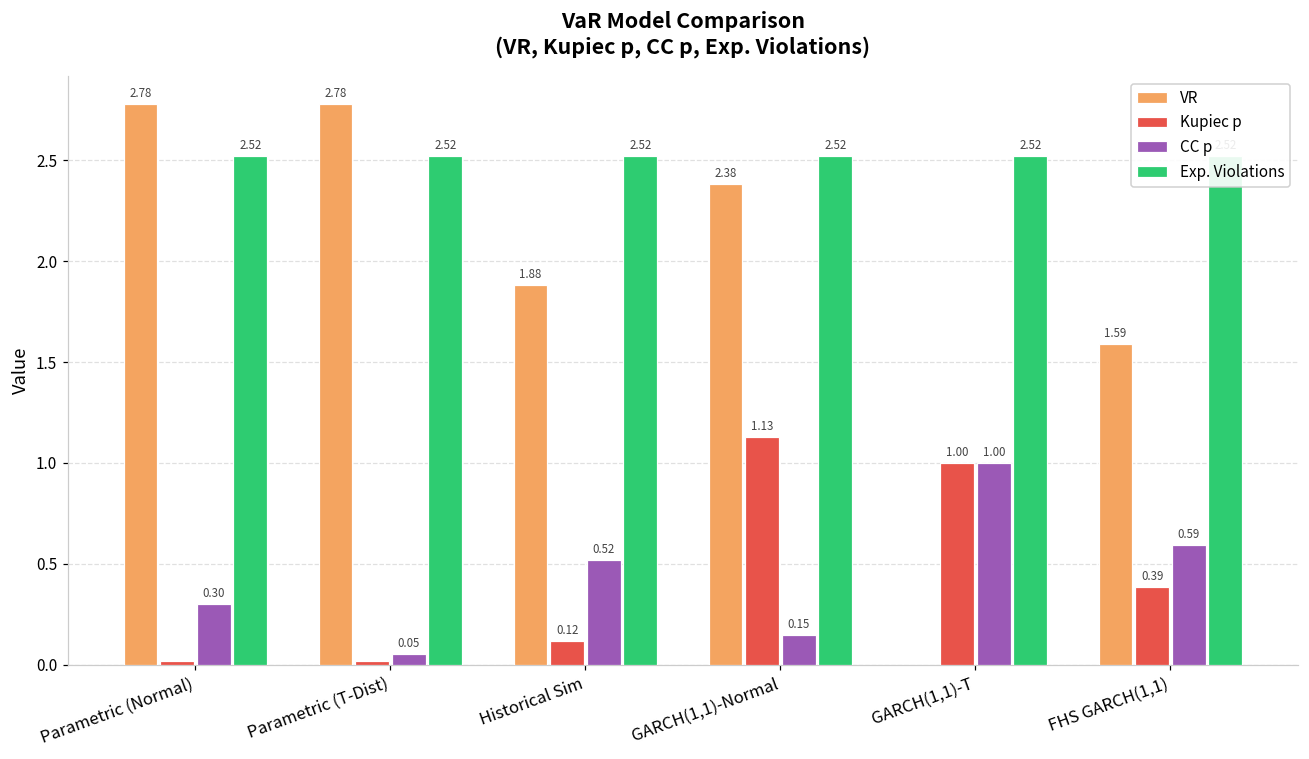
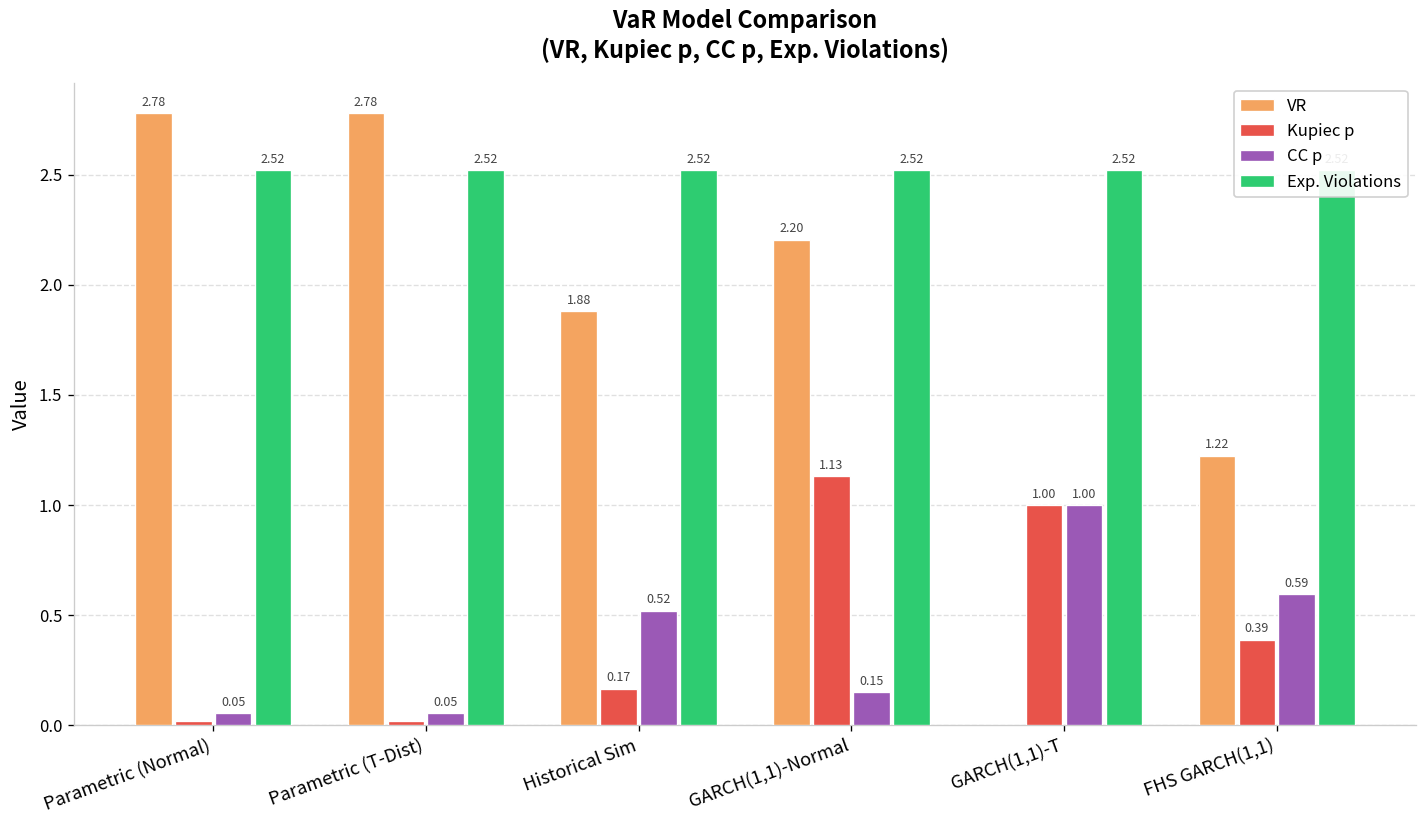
  {
    "VR": {
      "Parametric (Normal)": 2.78,
      "Parametric (T-Dist)": 2.78,
      "Historical Sim": 1.88,
-     "GARCH(1,1)-Normal": 2.38,
-     "FHS GARCH(1,1)": 1.59
+     "GARCH(1,1)-Normal": 2.20,
+     "FHS GARCH(1,1)": 1.22
    },
    "Kupiec p": {
-     "Historical Sim": 0.12,
+     "Historical Sim": 0.17,
      "GARCH(1,1)-Normal": 1.13,
      "GARCH(1,1)-T": 1.00,
      "FHS GARCH(1,1)": 0.39
    },
    "CC p": {
-     "Parametric (Normal)": 0.30,
+     "Parametric (Normal)": 0.05,
      "Parametric (T-Dist)": 0.05,
      "Historical Sim": 0.52,
      "GARCH(1,1)-Normal": 0.15,
      "GARCH(1,1)-T": 1.00,
      "FHS GARCH(1,1)": 0.59
    },
    "Exp. Violations": {
      "Parametric (Normal)": 2.52,
      "Parametric (T-Dist)": 2.52,
      "Historical Sim": 2.52,
      "GARCH(1,1)-Normal": 2.52,
      "GARCH(1,1)-T": 2.52
    }
  }
